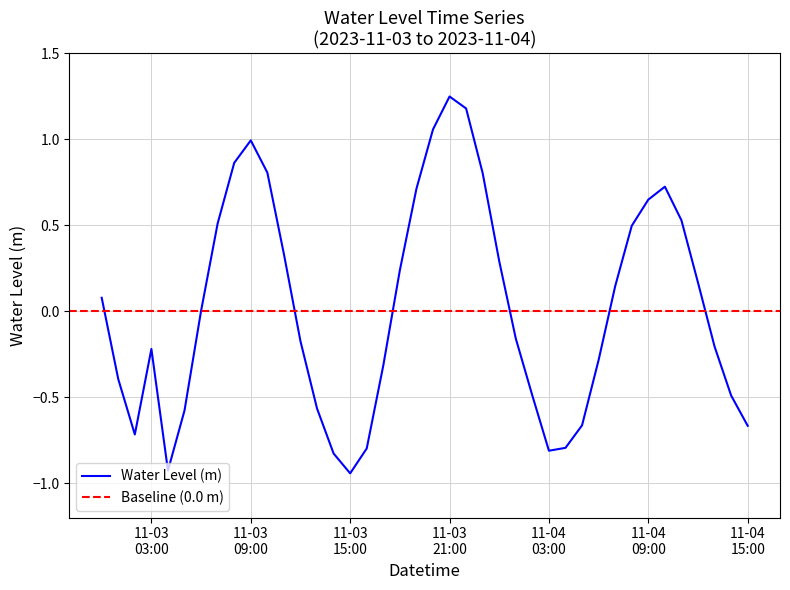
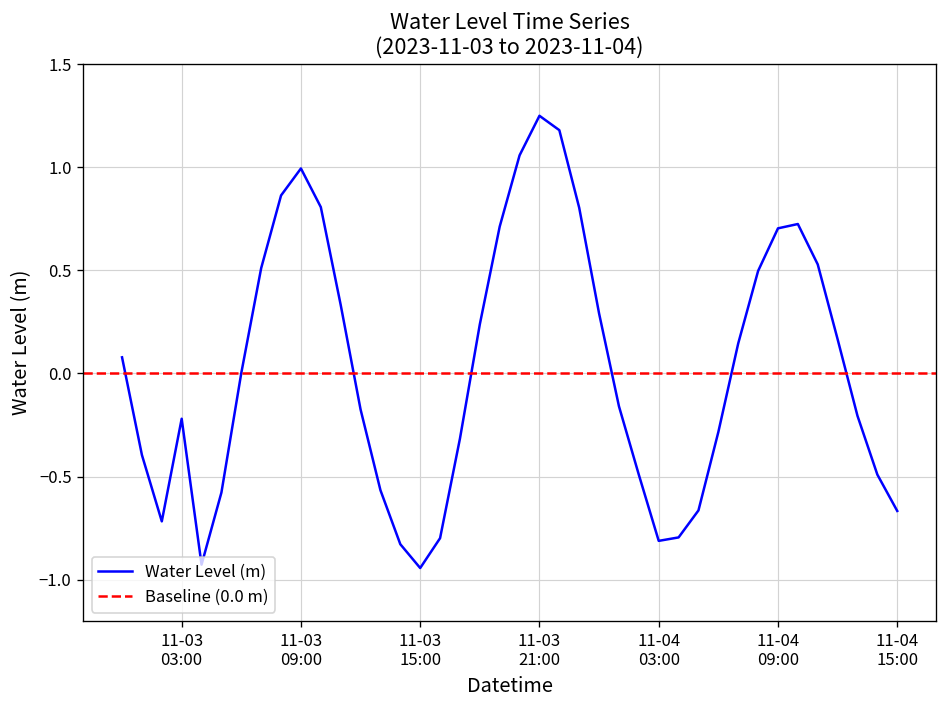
  {
    "11-03 03:00": -0.22,
    "11-03 09:00": 0.99,
    "11-03 15:00": -0.94,
    "11-03 21:00": 1.25,
    "11-04 03:00": -0.81,
-   "11-04 09:00": 0.65,
+   "11-04 09:00": 0.70,
    "11-04 15:00": -0.67
  }
